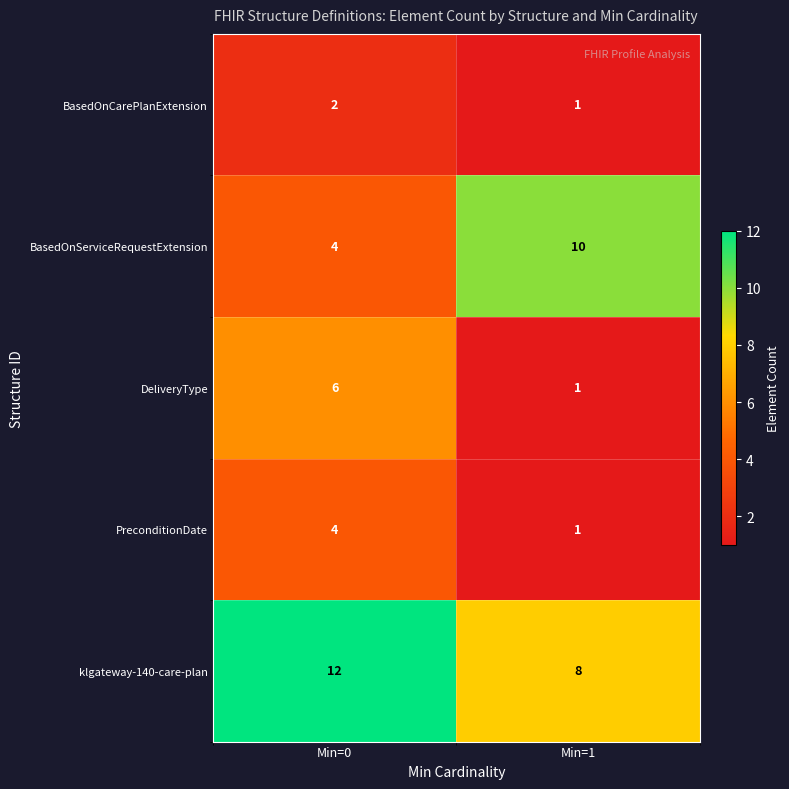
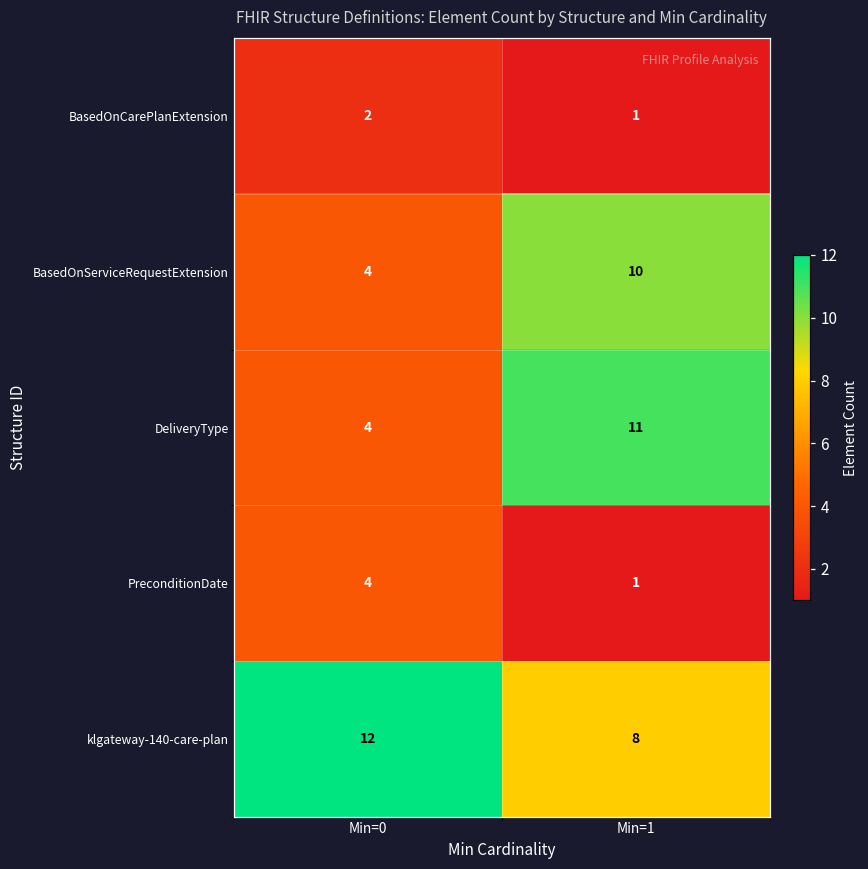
  {
    "BasedOnCarePlanExtension": {
      "Min=0": 2
    },
    "BasedOnServiceRequestExtension": {
      "Min=0": 4,
      "Min=1": 10
    },
    "DeliveryType": {
-     "Min=0": 6,
-     "Min=1": 1
+     "Min=0": 4,
+     "Min=1": 11
    },
    "PreconditionDate": {
      "Min=0": 4,
      "Min=1": 1
    },
    "klgateway-140-care-plan": {
      "Min=0": 12,
      "Min=1": 8
    }
  }
